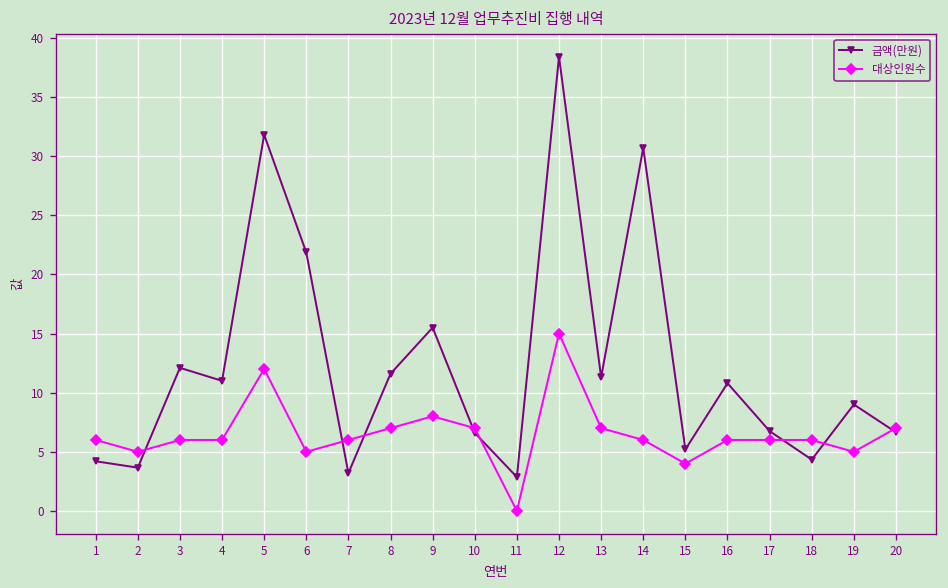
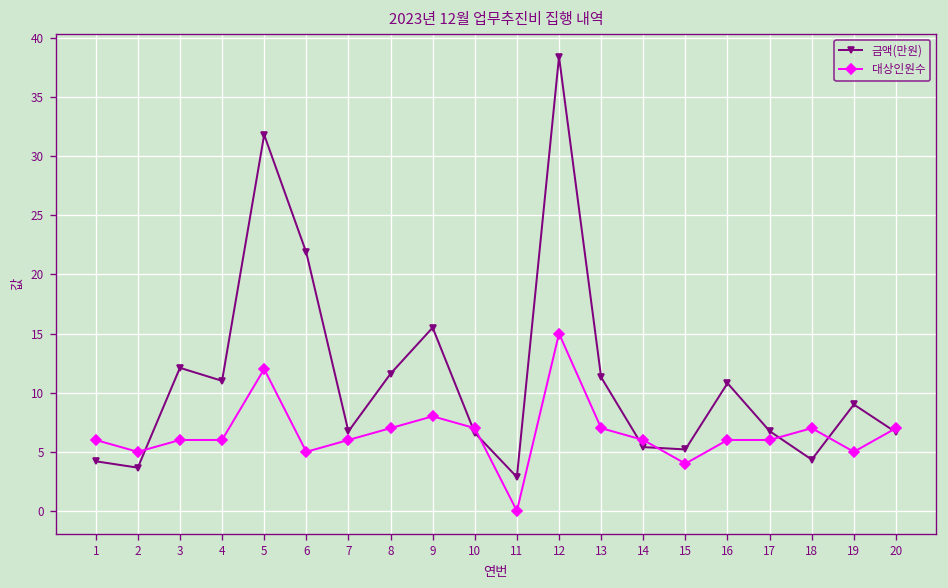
  {
    "금액(만원)": {
      "1": 4,
      "2": 4,
      "3": 12,
      "4": 11,
      "5": 32,
      "6": 22,
-     "7": 3,
+     "7": 7,
      "8": 12,
      "9": 16,
      "10": 7,
      "11": 3,
      "12": 38,
      "13": 11,
-     "14": 31,
+     "14": 5,
      "15": 5,
      "16": 11,
      "17": 7,
      "18": 4,
      "19": 9,
      "20": 7
    },
    "대상인원수": {
      "1": 6,
      "2": 5,
      "3": 6,
      "4": 6,
      "5": 12,
      "6": 5,
      "7": 6,
      "8": 7,
      "9": 8,
      "10": 7,
      "11": 0,
      "12": 15,
      "13": 7,
      "14": 6,
      "15": 4,
      "16": 6,
      "17": 6,
-     "18": 6,
+     "18": 7,
      "19": 5,
      "20": 7
    }
  }
